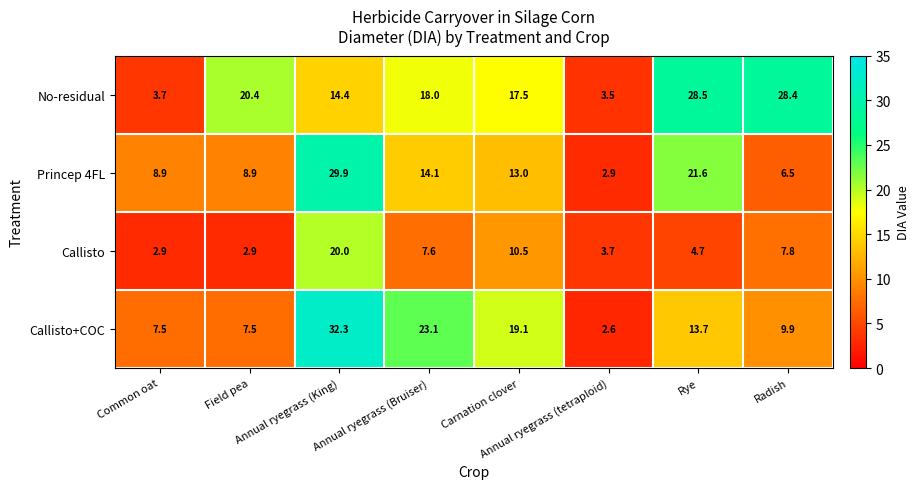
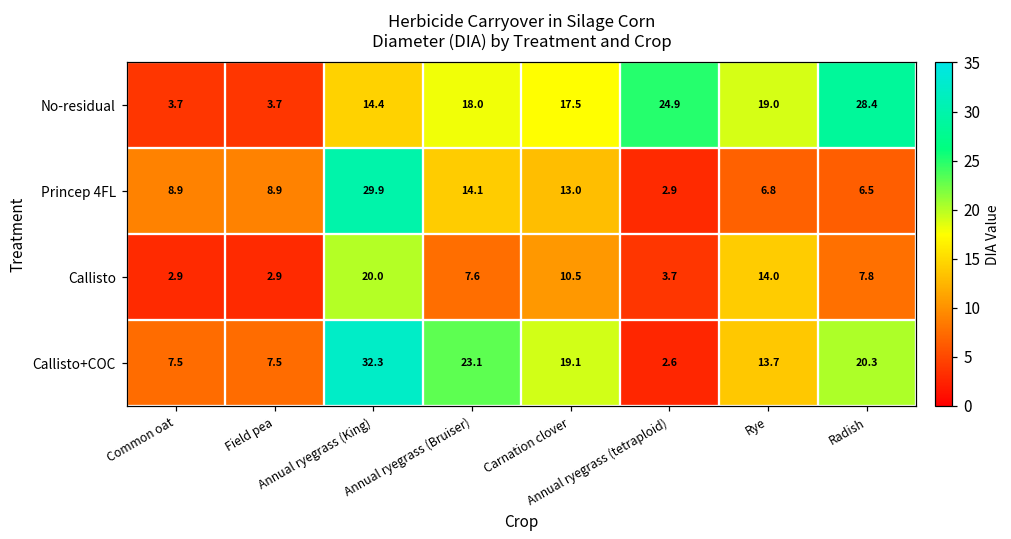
  {
    "No-residual": {
      "Common oat": 3.7,
-     "Field pea": 20.4,
+     "Field pea": 3.7,
      "Annual ryegrass (King)": 14.4,
      "Annual ryegrass (Bruiser)": 18.0,
      "Carnation clover": 17.5,
-     "Annual ryegrass (tetraploid)": 3.5,
-     "Rye": 28.5,
+     "Annual ryegrass (tetraploid)": 24.9,
+     "Rye": 19.0,
      "Radish": 28.4
    },
    "Princep 4FL": {
      "Common oat": 8.9,
      "Field pea": 8.9,
      "Annual ryegrass (King)": 29.9,
      "Annual ryegrass (Bruiser)": 14.1,
      "Carnation clover": 13.0,
      "Annual ryegrass (tetraploid)": 2.9,
-     "Rye": 21.6,
+     "Rye": 6.8,
      "Radish": 6.5
    },
    "Callisto": {
      "Common oat": 2.9,
      "Field pea": 2.9,
      "Annual ryegrass (King)": 20.0,
      "Annual ryegrass (Bruiser)": 7.6,
      "Carnation clover": 10.5,
      "Annual ryegrass (tetraploid)": 3.7,
-     "Rye": 4.7,
+     "Rye": 14.0,
      "Radish": 7.8
    },
    "Callisto+COC": {
      "Common oat": 7.5,
      "Field pea": 7.5,
      "Annual ryegrass (King)": 32.3,
      "Annual ryegrass (Bruiser)": 23.1,
      "Carnation clover": 19.1,
      "Annual ryegrass (tetraploid)": 2.6,
      "Rye": 13.7,
-     "Radish": 9.9
+     "Radish": 20.3
    }
  }
